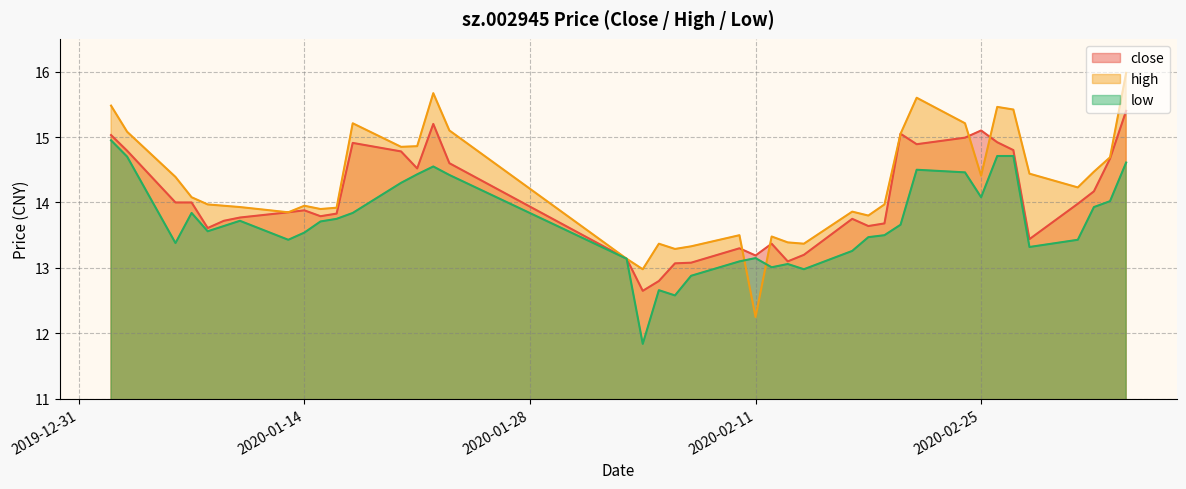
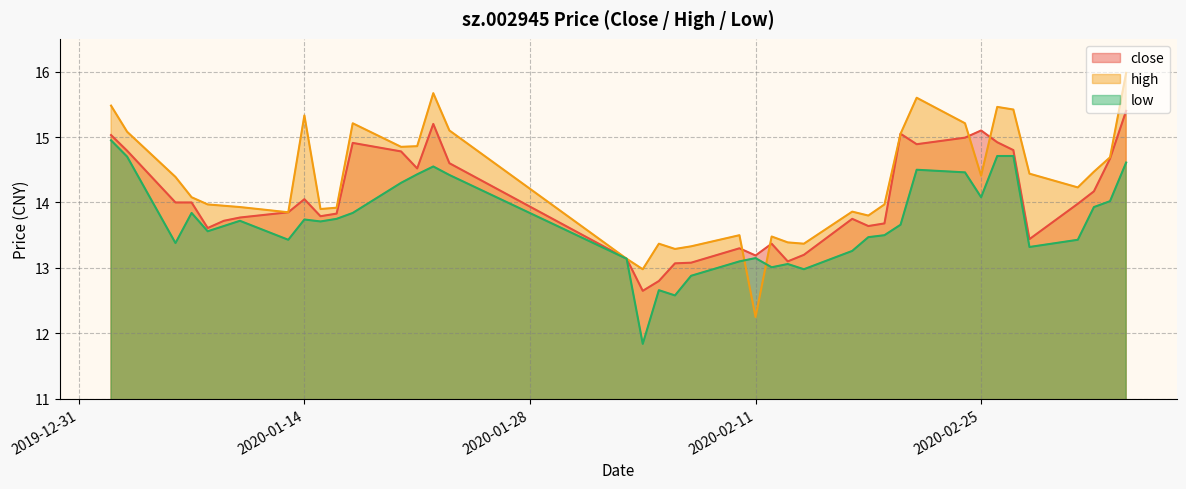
  {
    "close": {
-     "2020-01-14": 13.9,
+     "2020-01-14": 14.1,
      "2020-02-11": 13.2,
      "2020-02-25": 15.1
    },
    "high": {
-     "2020-01-14": 14.0,
+     "2020-01-14": 15.3,
      "2020-02-11": 12.3,
      "2020-02-25": 14.4
    },
    "low": {
-     "2020-01-14": 13.5,
+     "2020-01-14": 13.7,
      "2020-02-11": 13.2,
      "2020-02-25": 14.1
    }
  }
